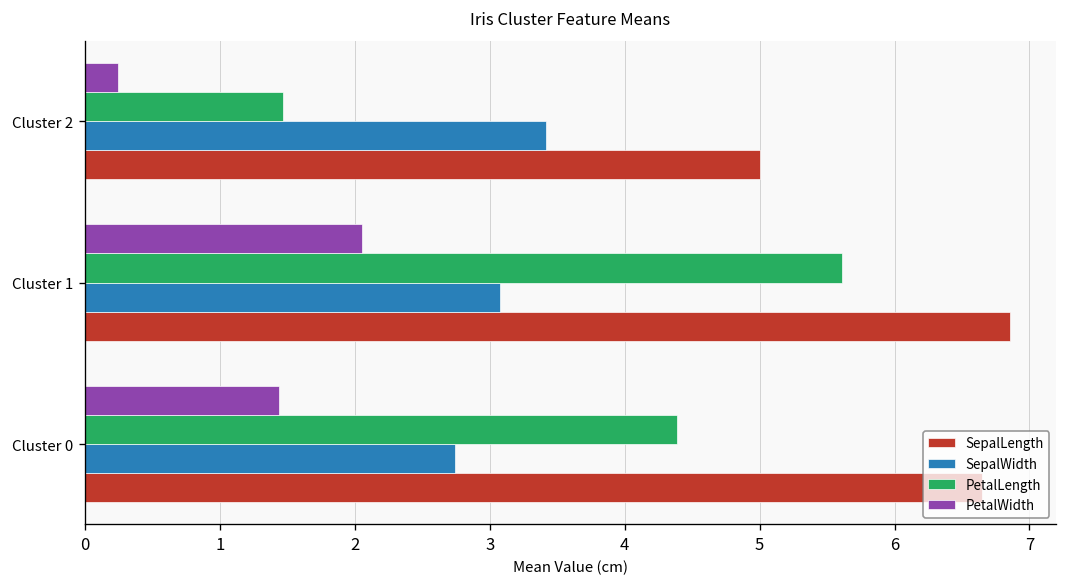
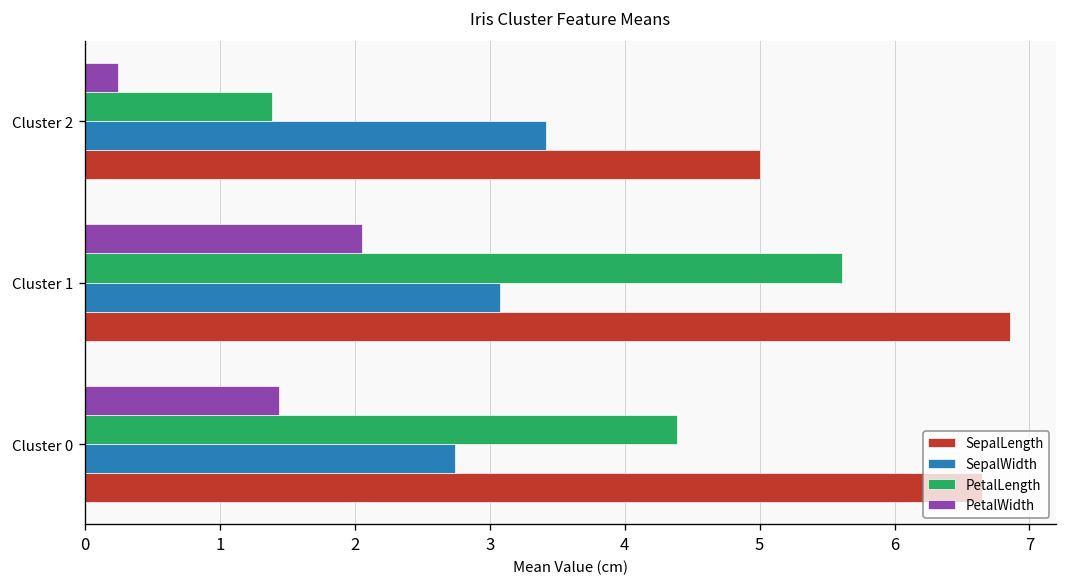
  {
    "SepalLength": {
      "Cluster 2": 5.01,
      "Cluster 1": 6.85
    },
    "SepalWidth": {
      "Cluster 2": 3.42,
      "Cluster 1": 3.08,
      "Cluster 0": 2.74
    },
    "PetalLength": {
-     "Cluster 2": 1.46,
+     "Cluster 2": 1.39,
      "Cluster 1": 5.61,
      "Cluster 0": 4.39
    },
    "PetalWidth": {
      "Cluster 2": 0.24,
      "Cluster 1": 2.05,
      "Cluster 0": 1.43
    }
  }
